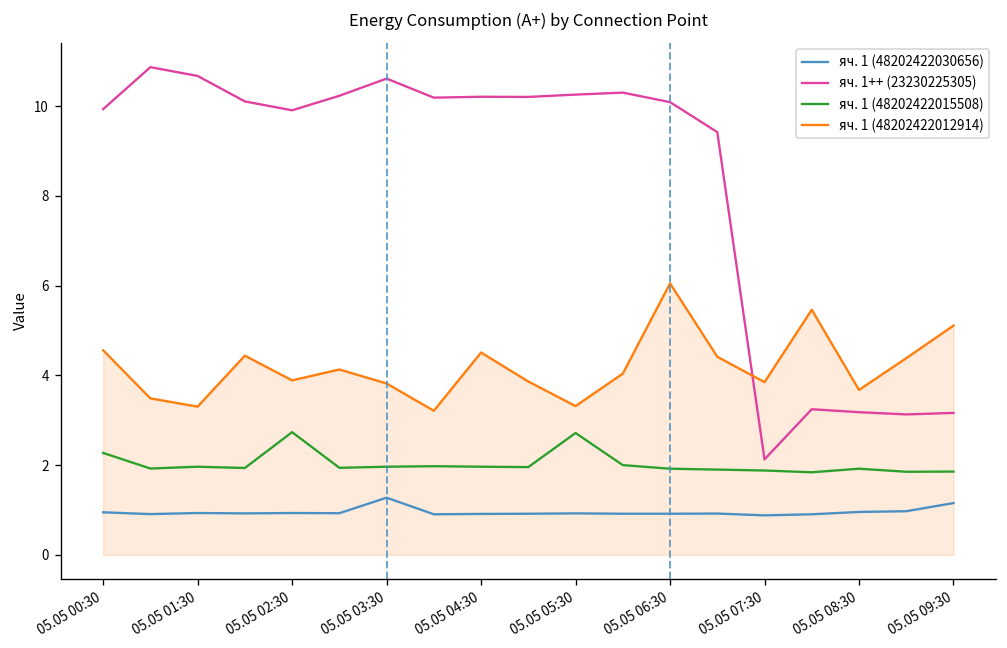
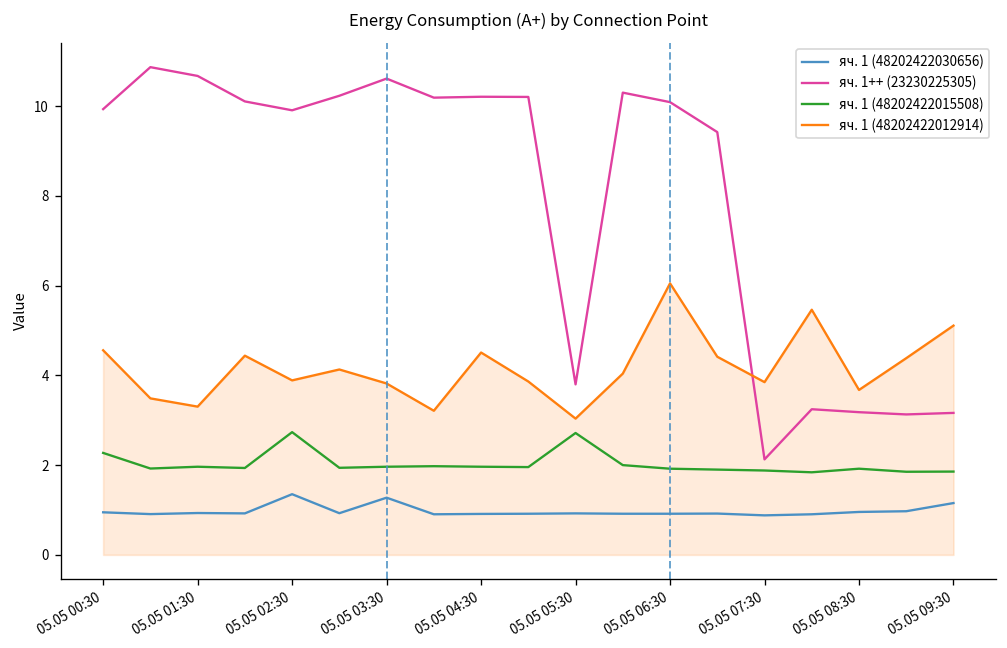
  {
    "яч. 1 (48202422030656)": {
      "05.05 00:30": 0.9,
      "05.05 01:30": 0.9,
-     "05.05 02:30": 0.9,
+     "05.05 02:30": 1.4,
      "05.05 03:30": 1.3,
      "05.05 04:30": 0.9,
      "05.05 05:30": 0.9,
      "05.05 06:30": 0.9,
      "05.05 07:30": 0.9,
      "05.05 08:30": 1.0,
      "05.05 09:30": 1.2
    },
    "яч. 1++ (23230225305)": {
      "05.05 00:30": 9.9,
      "05.05 01:30": 10.7,
      "05.05 02:30": 9.9,
      "05.05 03:30": 10.6,
      "05.05 04:30": 10.2,
-     "05.05 05:30": 10.3,
+     "05.05 05:30": 3.8,
      "05.05 06:30": 10.1,
      "05.05 07:30": 2.1,
      "05.05 08:30": 3.2,
      "05.05 09:30": 3.2
    },
    "яч. 1 (48202422015508)": {
      "05.05 00:30": 2.3,
      "05.05 01:30": 2.0,
      "05.05 02:30": 2.7,
      "05.05 03:30": 2.0,
      "05.05 04:30": 2.0,
      "05.05 05:30": 2.7,
      "05.05 06:30": 1.9,
      "05.05 07:30": 1.9,
      "05.05 08:30": 1.9,
      "05.05 09:30": 1.9
    },
    "яч. 1 (48202422012914)": {
      "05.05 00:30": 4.6,
      "05.05 01:30": 3.3,
      "05.05 02:30": 3.9,
      "05.05 03:30": 3.8,
      "05.05 04:30": 4.5,
-     "05.05 05:30": 3.3,
+     "05.05 05:30": 3.0,
      "05.05 06:30": 6.1,
      "05.05 07:30": 3.9,
      "05.05 08:30": 3.7,
      "05.05 09:30": 5.1
    }
  }
